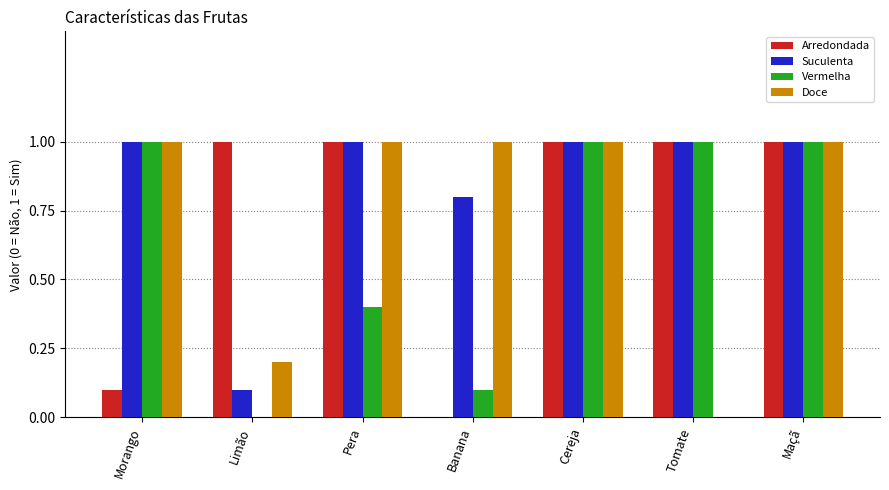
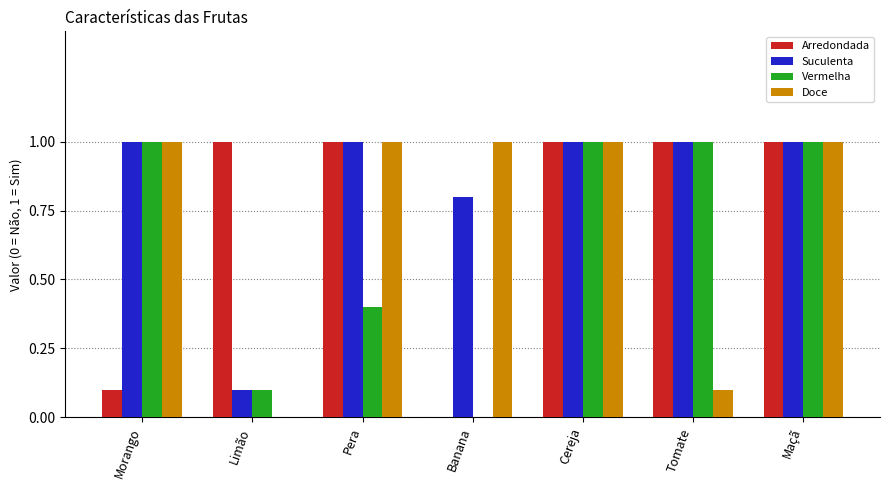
  {
    "Arredondada": {
      "Morango": 0.1,
      "Limão": 1.0,
      "Pera": 1.0,
      "Banana": 0.0,
      "Cereja": 1.0,
      "Tomate": 1.0,
      "Maçã": 1.0
    },
    "Suculenta": {
      "Morango": 1.0,
      "Limão": 0.1,
      "Pera": 1.0,
      "Banana": 0.8,
      "Cereja": 1.0,
      "Tomate": 1.0,
      "Maçã": 1.0
    },
    "Vermelha": {
      "Morango": 1.0,
-     "Limão": 0.0,
+     "Limão": 0.1,
      "Pera": 0.4,
-     "Banana": 0.1,
+     "Banana": 0.0,
      "Cereja": 1.0,
      "Tomate": 1.0,
      "Maçã": 1.0
    },
    "Doce": {
      "Morango": 1.0,
-     "Limão": 0.2,
+     "Limão": 0.0,
      "Pera": 1.0,
      "Banana": 1.0,
      "Cereja": 1.0,
-     "Tomate": 0.0,
+     "Tomate": 0.1,
      "Maçã": 1.0
    }
  }
